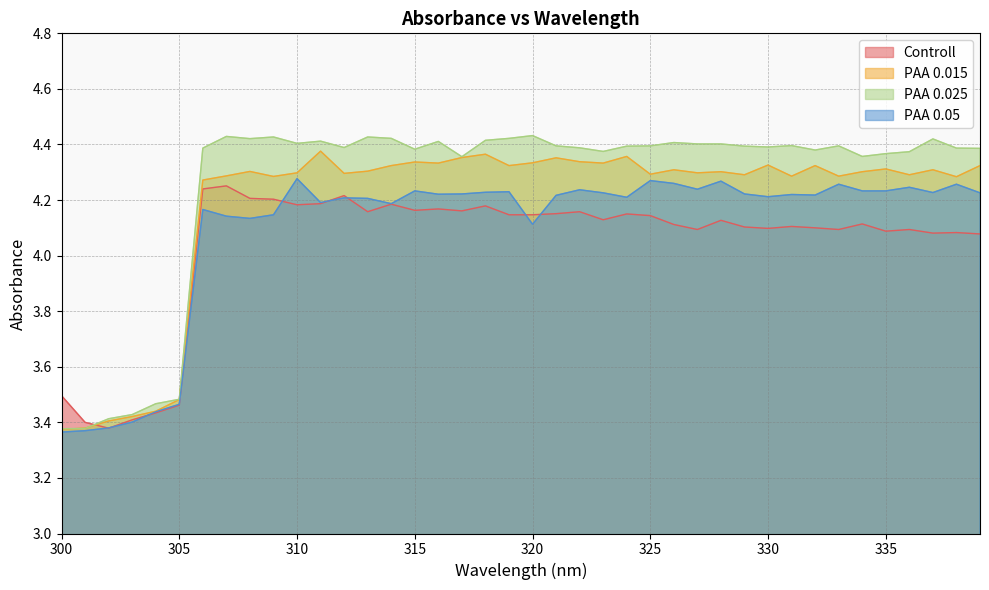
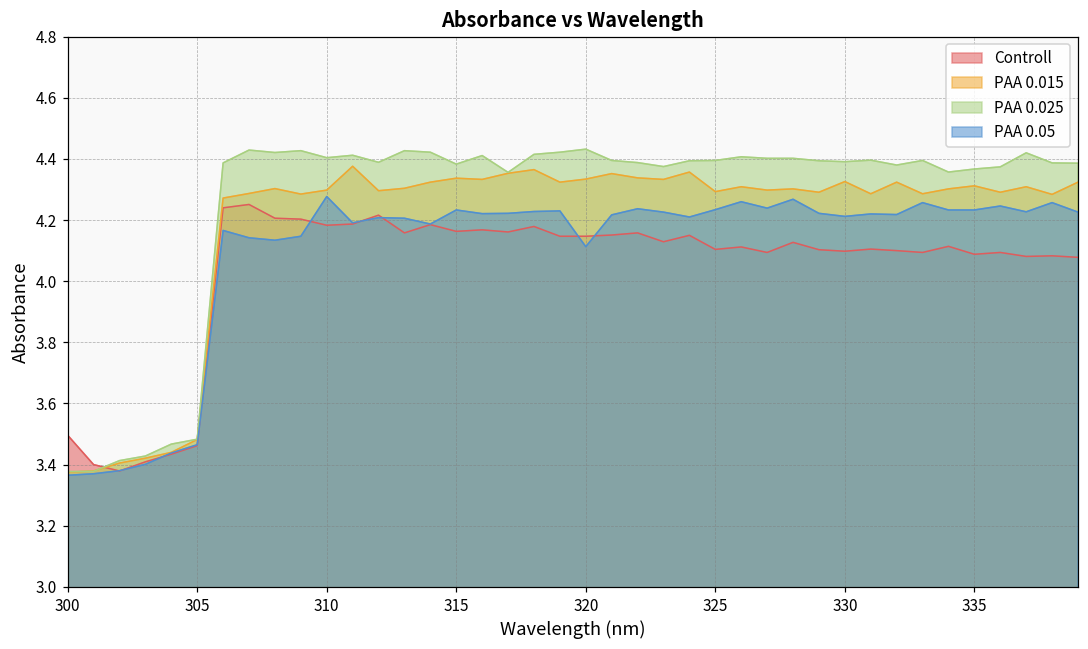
  {
    "Controll": {
      "300": 3.50,
      "310": 4.18,
      "315": 4.16,
      "320": 4.15,
-     "325": 4.14,
+     "325": 4.10,
      "330": 4.10,
      "335": 4.09
    },
    "PAA 0.015": {
      "310": 4.30,
      "315": 4.34,
      "320": 4.33,
      "325": 4.29,
      "330": 4.33,
      "335": 4.31
    },
    "PAA 0.025": {
      "310": 4.40,
      "315": 4.38,
      "320": 4.43,
      "325": 4.40,
      "330": 4.39,
      "335": 4.37
    },
    "PAA 0.05": {
      "300": 3.37,
      "310": 4.28,
      "315": 4.23,
      "320": 4.11,
-     "325": 4.27,
+     "325": 4.23,
      "330": 4.21,
      "335": 4.23
    }
  }
